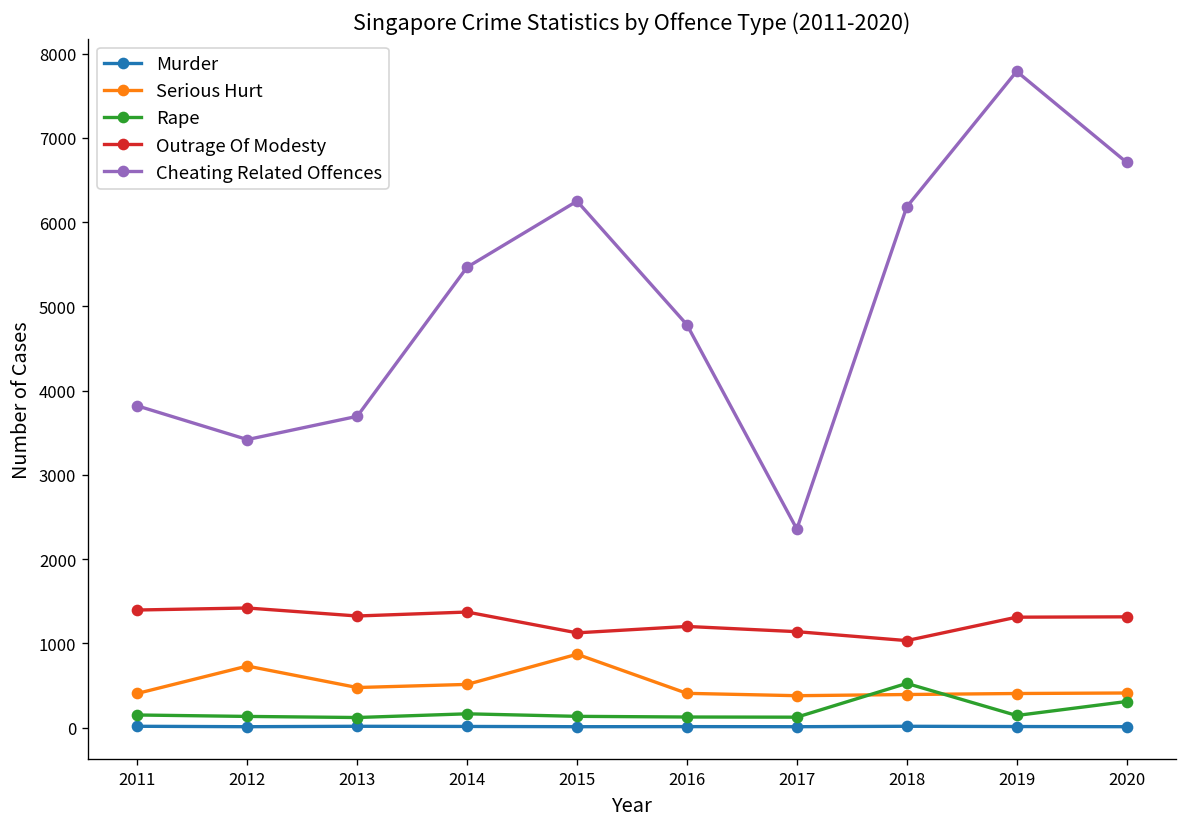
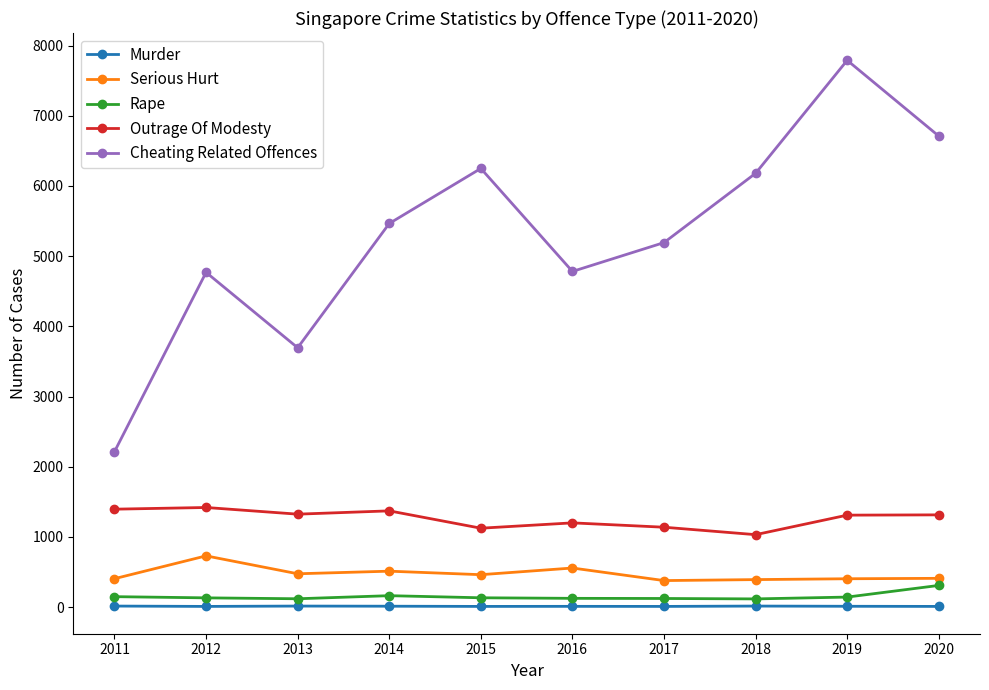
  {
    "Murder": {
      "2011": 0,
      "2012": 0,
      "2013": 0,
      "2014": 0,
      "2015": 0,
      "2016": 0,
      "2017": 0,
      "2018": 0,
      "2019": 0,
      "2020": 0
    },
    "Serious Hurt": {
      "2011": 400,
      "2012": 700,
      "2013": 500,
      "2014": 500,
-     "2015": 900,
-     "2016": 400,
+     "2015": 500,
+     "2016": 600,
      "2017": 400,
      "2018": 400,
      "2019": 400,
      "2020": 400
    },
    "Rape": {
      "2011": 200,
      "2012": 100,
      "2013": 100,
      "2014": 200,
      "2015": 100,
      "2016": 100,
      "2017": 100,
-     "2018": 500,
+     "2018": 100,
      "2019": 100,
      "2020": 300
    },
    "Outrage Of Modesty": {
      "2011": 1400,
      "2012": 1400,
      "2013": 1300,
      "2014": 1400,
      "2015": 1100,
      "2016": 1200,
      "2017": 1100,
      "2018": 1000,
      "2019": 1300,
      "2020": 1300
    },
    "Cheating Related Offences": {
-     "2011": 3800,
-     "2012": 3400,
+     "2011": 2200,
+     "2012": 4800,
      "2013": 3700,
      "2014": 5500,
      "2015": 6200,
      "2016": 4800,
-     "2017": 2400,
+     "2017": 5200,
      "2018": 6200,
      "2019": 7800,
      "2020": 6700
    }
  }
